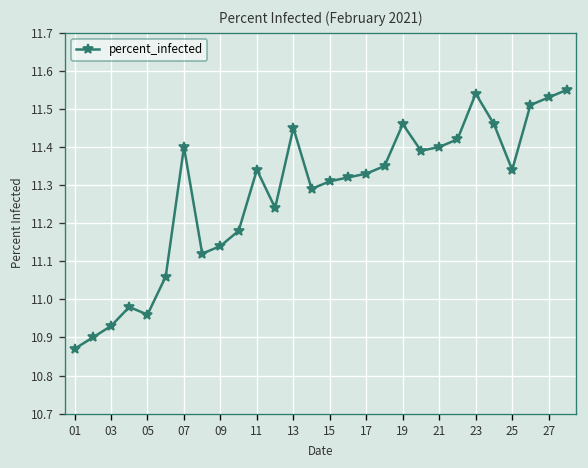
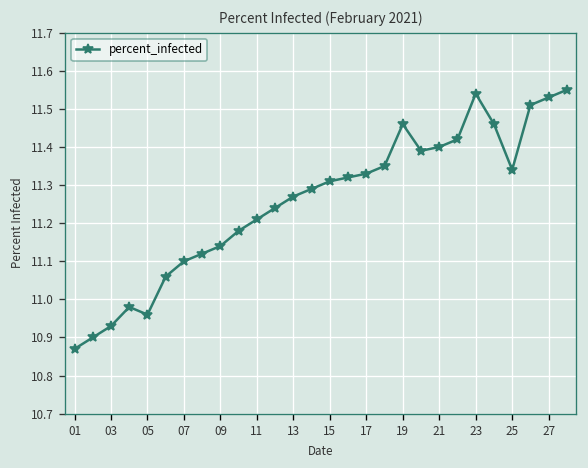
  {
    "01": 10.87,
    "03": 10.93,
    "05": 10.96,
-   "07": 11.4,
+   "07": 11.1,
    "09": 11.14,
-   "11": 11.34,
-   "13": 11.45,
+   "11": 11.21,
+   "13": 11.27,
    "15": 11.31,
    "17": 11.33,
    "19": 11.46,
    "21": 11.40,
    "23": 11.54,
    "25": 11.34,
    "27": 11.53
  }
